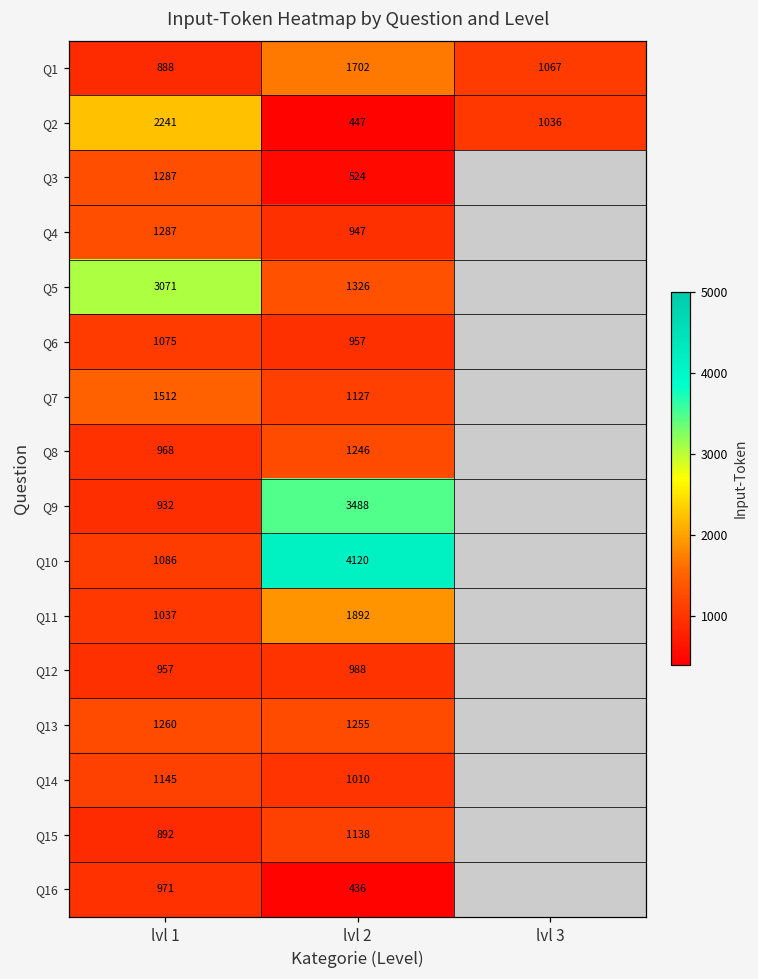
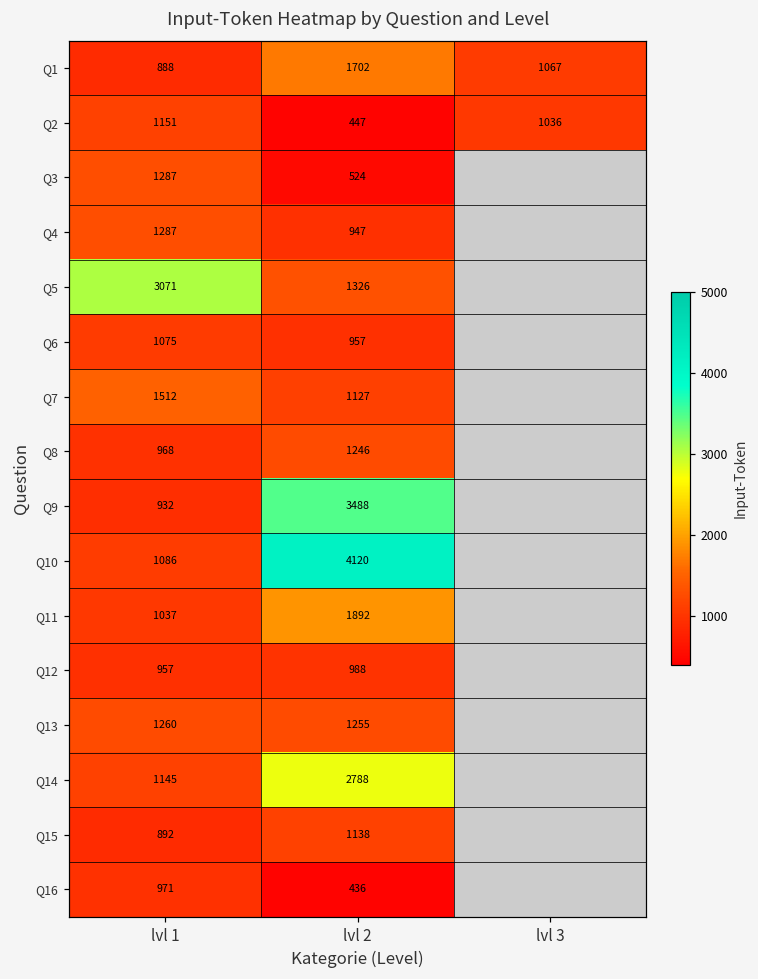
  {
    "Q1": {
      "lvl 1": 888,
      "lvl 2": 1702,
      "lvl 3": 1067
    },
    "Q2": {
-     "lvl 1": 2241,
+     "lvl 1": 1151,
      "lvl 2": 447,
      "lvl 3": 1036
    },
    "Q3": {
      "lvl 1": 1287,
      "lvl 2": 524
    },
    "Q4": {
      "lvl 1": 1287,
      "lvl 2": 947
    },
    "Q5": {
      "lvl 1": 3071,
      "lvl 2": 1326
    },
    "Q6": {
      "lvl 1": 1075,
      "lvl 2": 957
    },
    "Q7": {
      "lvl 1": 1512,
      "lvl 2": 1127
    },
    "Q8": {
      "lvl 1": 968,
      "lvl 2": 1246
    },
    "Q9": {
      "lvl 1": 932,
      "lvl 2": 3488
    },
    "Q10": {
      "lvl 1": 1086,
      "lvl 2": 4120
    },
    "Q11": {
      "lvl 1": 1037,
      "lvl 2": 1892
    },
    "Q12": {
      "lvl 1": 957,
      "lvl 2": 988
    },
    "Q13": {
      "lvl 1": 1260,
      "lvl 2": 1255
    },
    "Q14": {
      "lvl 1": 1145,
-     "lvl 2": 1010
+     "lvl 2": 2788
    },
    "Q15": {
      "lvl 1": 892,
      "lvl 2": 1138
    },
    "Q16": {
      "lvl 1": 971,
      "lvl 2": 436
    }
  }
